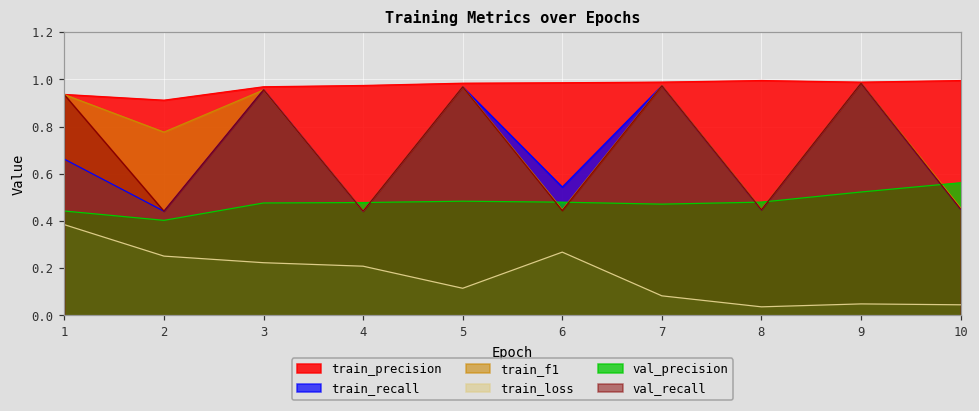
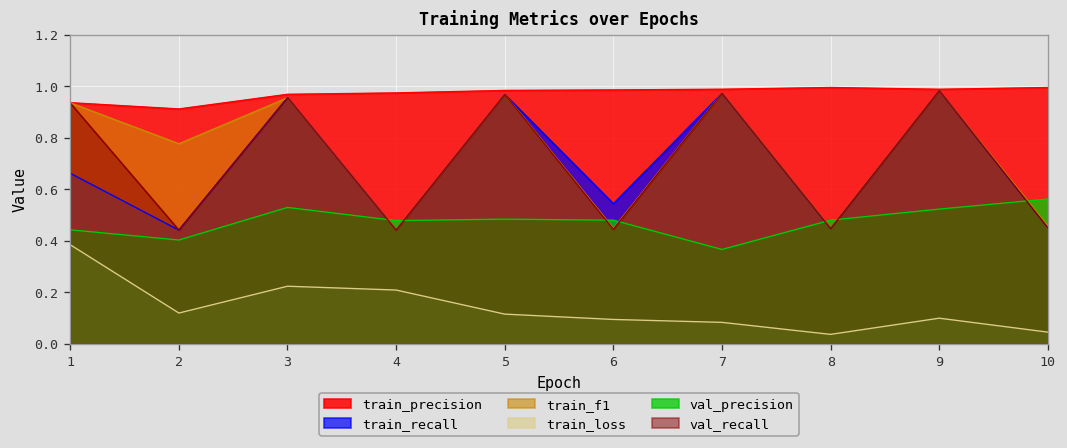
  {
    "train_precision": {
      "2": 0.91,
      "3": 0.97,
      "4": 0.97,
      "5": 0.98,
      "6": 0.99,
      "7": 0.99,
      "8": 1.00,
      "10": 1.00
    },
    "train_recall": {
      "1": 0.66,
      "6": 0.54
    },
    "train_f1": {
      "2": 0.78
    },
    "train_loss": {
      "1": 0.38,
-     "2": 0.25,
+     "2": 0.12,
      "3": 0.22,
      "4": 0.21,
      "5": 0.12,
-     "6": 0.27,
+     "6": 0.09,
      "7": 0.08,
      "8": 0.04,
-     "9": 0.05,
+     "9": 0.10,
      "10": 0.05
    },
    "val_precision": {
      "1": 0.44,
      "2": 0.40,
-     "3": 0.48,
+     "3": 0.53,
      "4": 0.48,
      "5": 0.48,
      "6": 0.48,
-     "7": 0.47,
+     "7": 0.37,
      "8": 0.48,
      "9": 0.52,
      "10": 0.56
    }
  }
